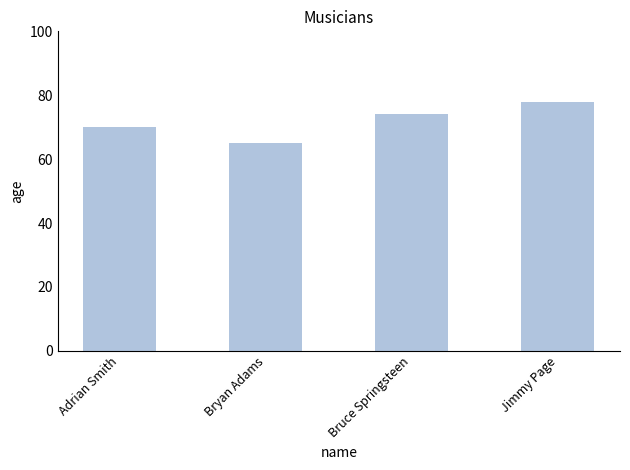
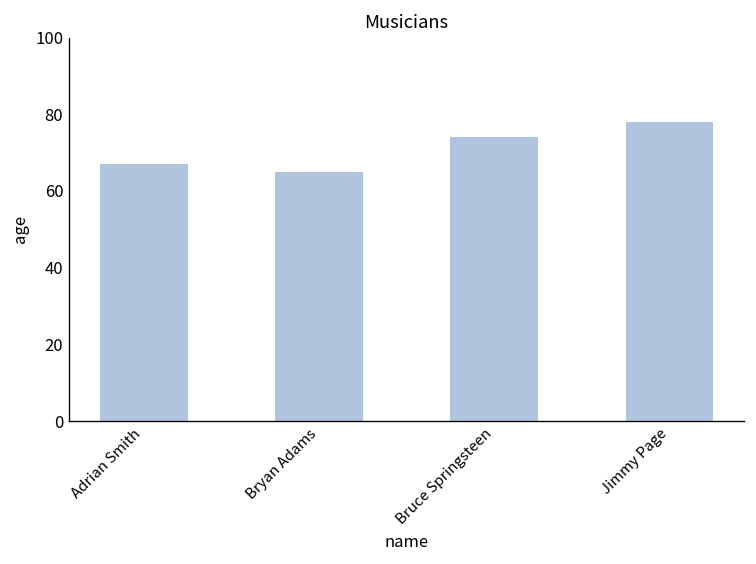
  {
-   "Adrian Smith": 70,
+   "Adrian Smith": 67,
    "Bryan Adams": 65,
    "Bruce Springsteen": 74,
    "Jimmy Page": 78
  }
